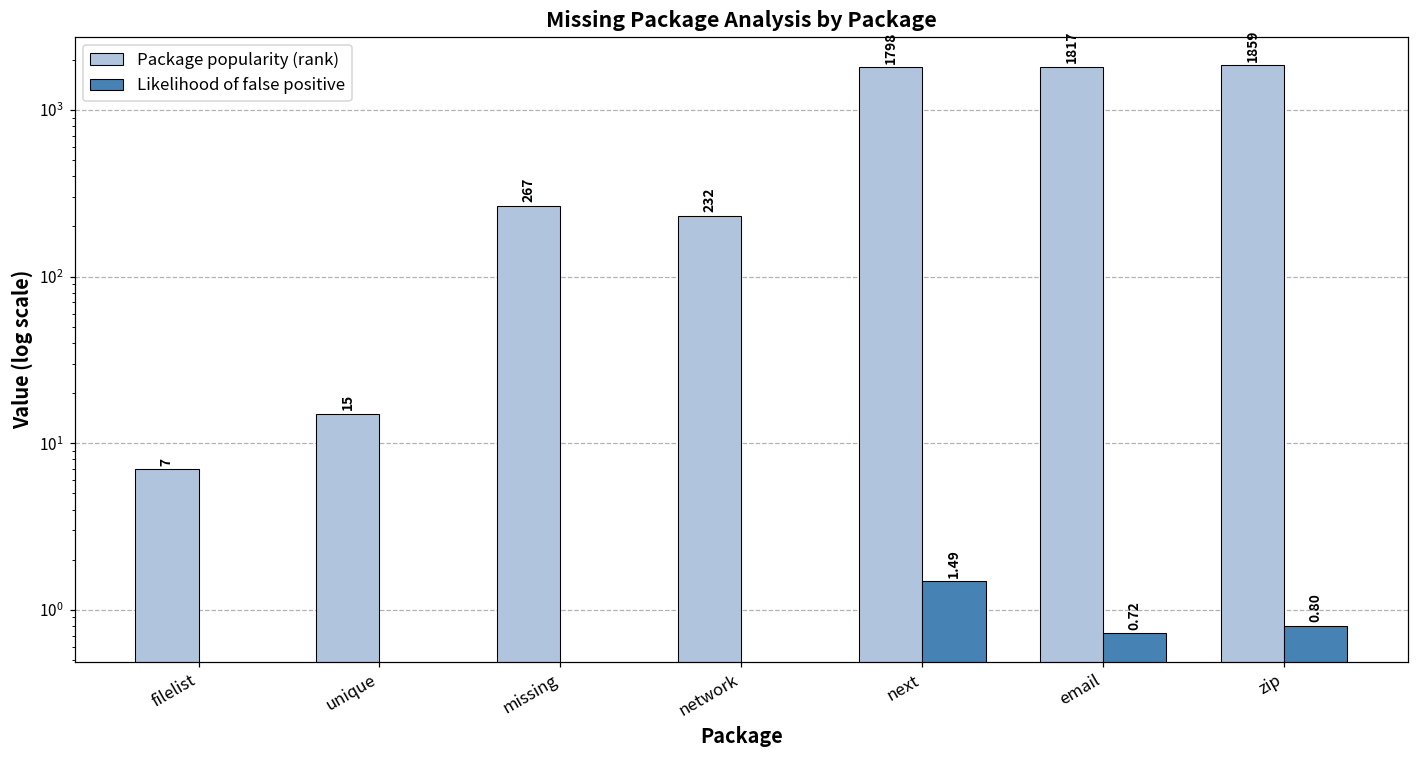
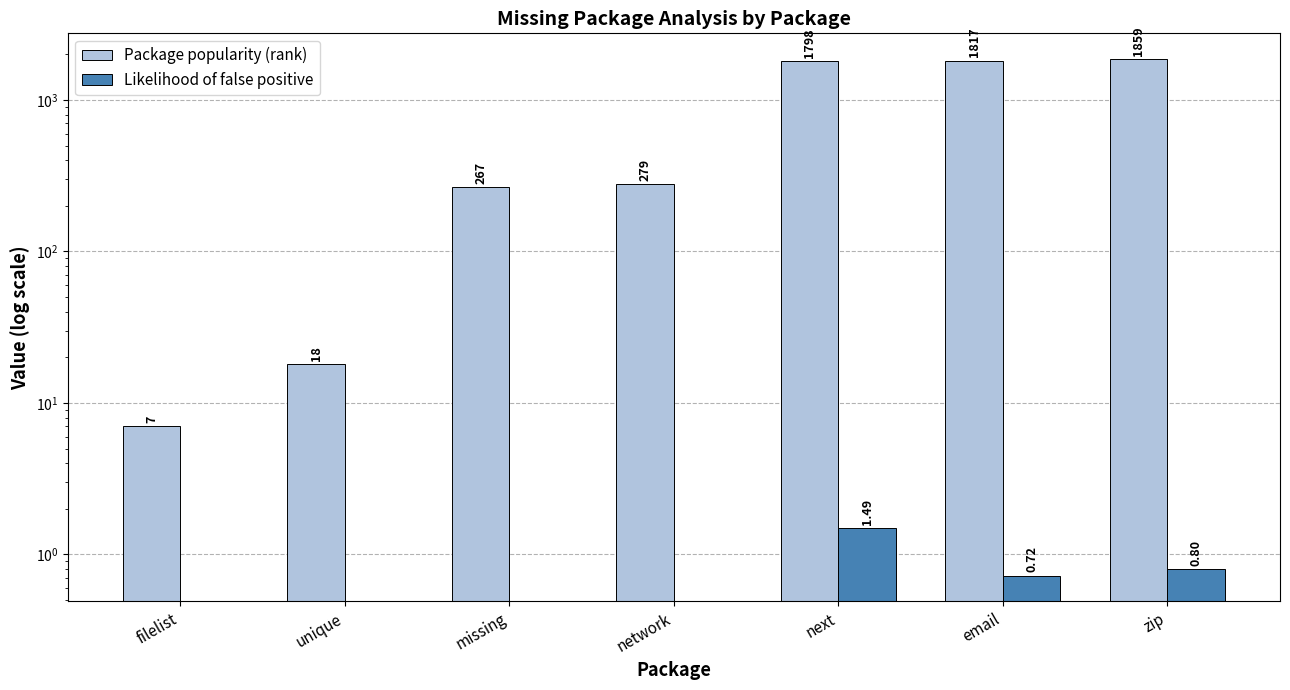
  {
    "Package popularity (rank)": {
      "filelist": 7,
-     "unique": 15,
+     "unique": 18,
      "missing": 267,
-     "network": 232,
+     "network": 279,
      "next": 1798,
      "email": 1817,
      "zip": 1859
    },
    "Likelihood of false positive": {
      "next": 1.49,
      "email": 0.72,
      "zip": 0.80
    }
  }
